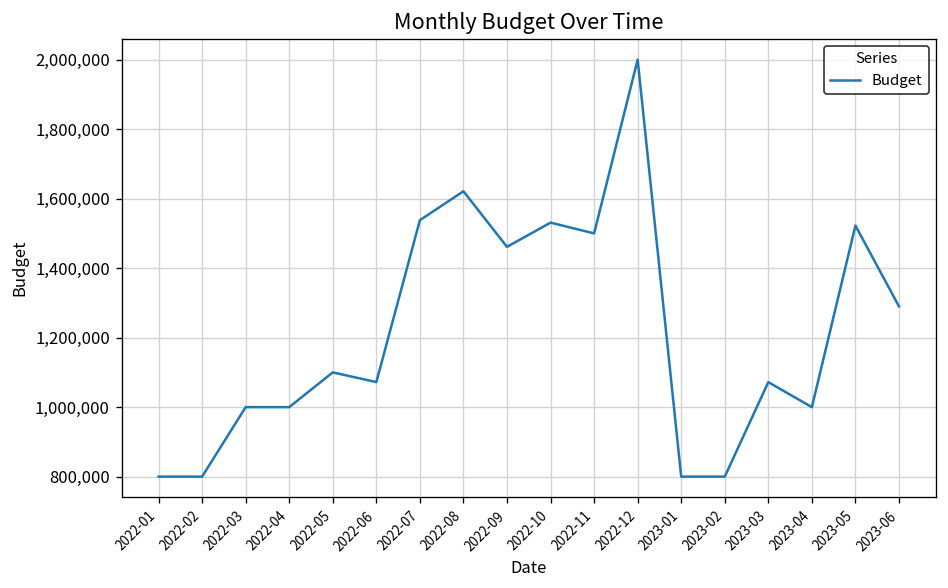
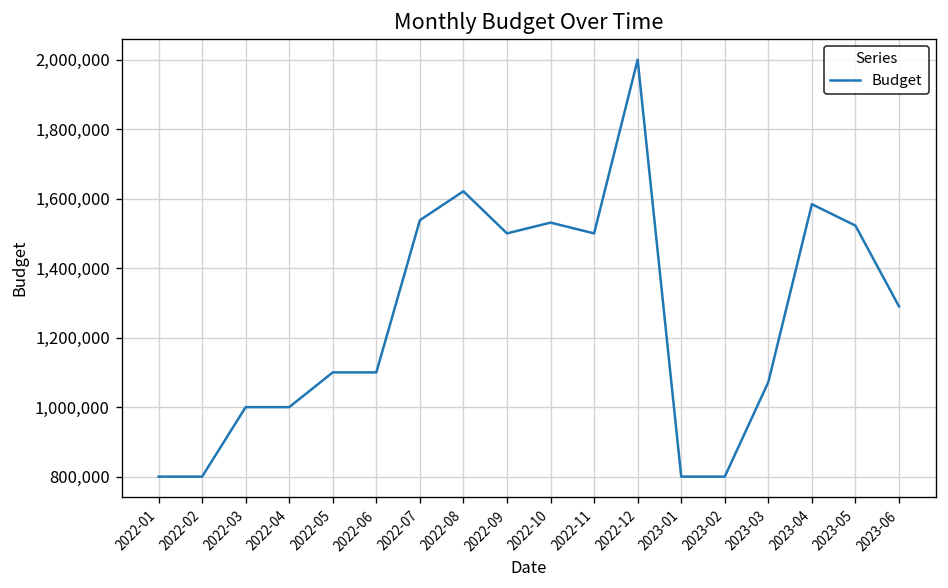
  {
    "2022-01": "800,000",
    "2022-02": "800,000",
    "2022-03": "1,000,000",
    "2022-04": "1,000,000",
    "2022-05": "1,100,000",
-   "2022-06": "1,070,000",
+   "2022-06": "1,100,000",
    "2022-07": "1,540,000",
    "2022-08": "1,620,000",
-   "2022-09": "1,460,000",
+   "2022-09": "1,500,000",
    "2022-10": "1,530,000",
    "2022-11": "1,500,000",
    "2022-12": "2,000,000",
    "2023-01": "800,000",
    "2023-02": "800,000",
    "2023-03": "1,070,000",
-   "2023-04": "1,000,000",
+   "2023-04": "1,580,000",
    "2023-05": "1,520,000",
    "2023-06": "1,290,000"
  }
